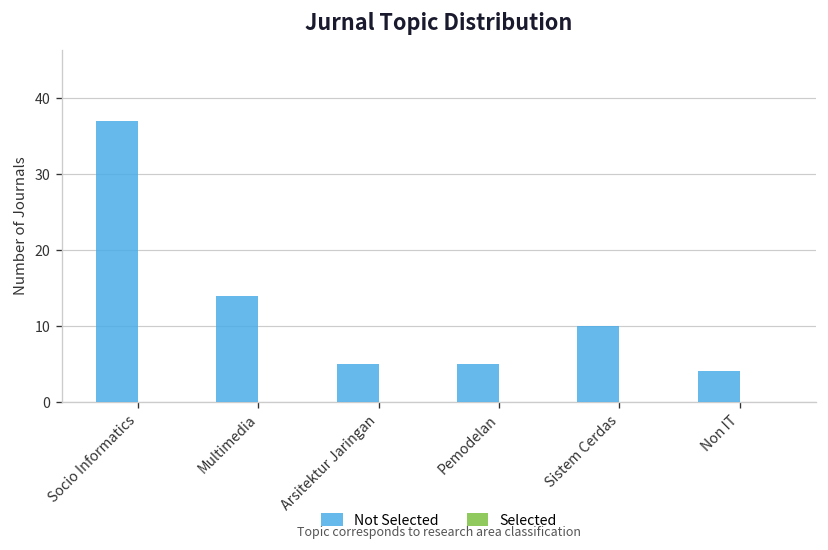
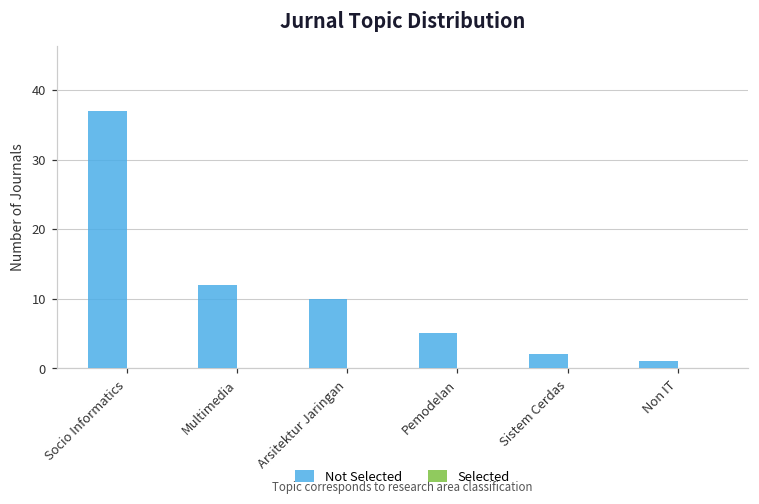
  {
    "Not Selected": {
      "Socio Informatics": 37,
-     "Multimedia": 14,
-     "Arsitektur Jaringan": 5,
+     "Multimedia": 12,
+     "Arsitektur Jaringan": 10,
      "Pemodelan": 5,
-     "Sistem Cerdas": 10,
-     "Non IT": 4
+     "Sistem Cerdas": 2,
+     "Non IT": 1
    },
    "Selected": {
      "Socio Informatics": 0,
      "Multimedia": 0,
      "Arsitektur Jaringan": 0,
      "Pemodelan": 0,
      "Sistem Cerdas": 0,
      "Non IT": 0
    }
  }
